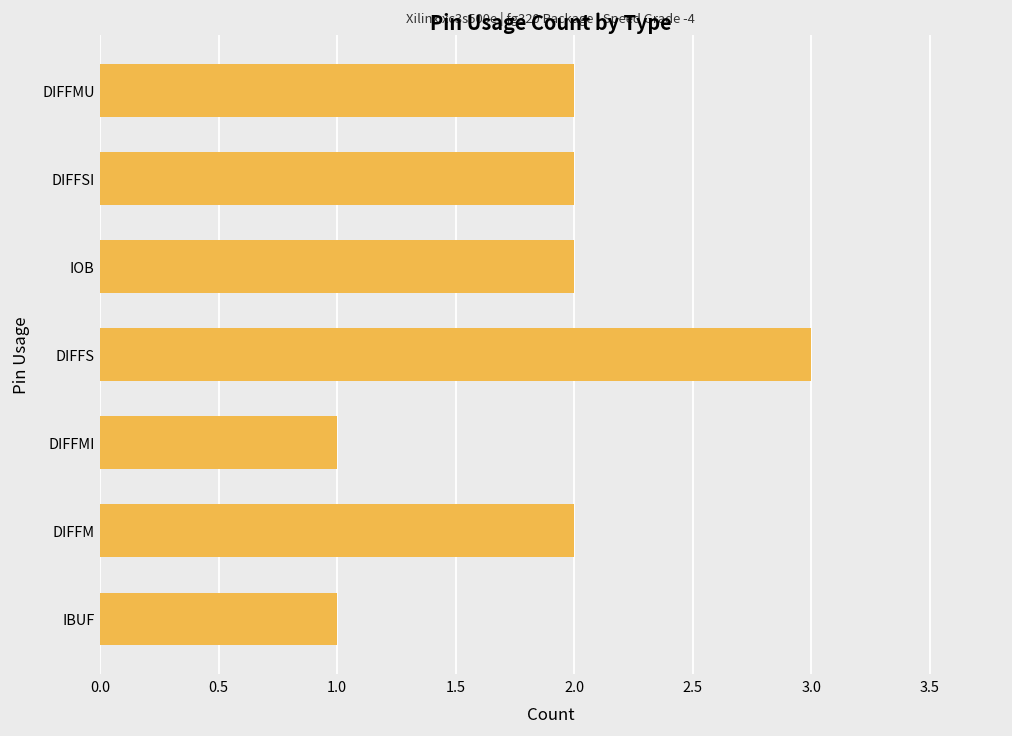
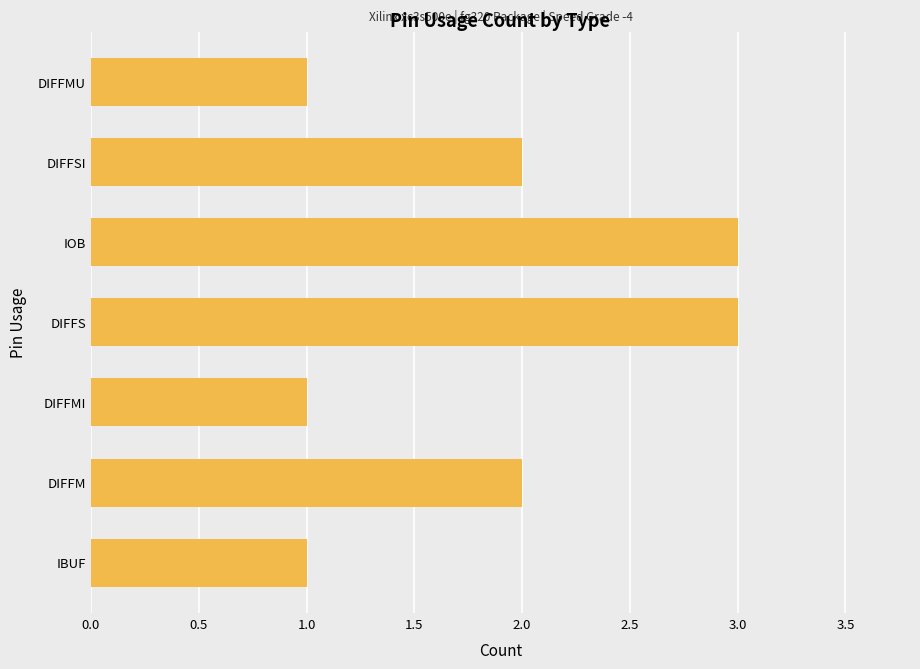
  {
-   "DIFFMU": 2,
+   "DIFFMU": 1,
    "DIFFSI": 2,
-   "IOB": 2,
+   "IOB": 3,
    "DIFFS": 3,
    "DIFFMI": 1,
    "DIFFM": 2,
    "IBUF": 1
  }
